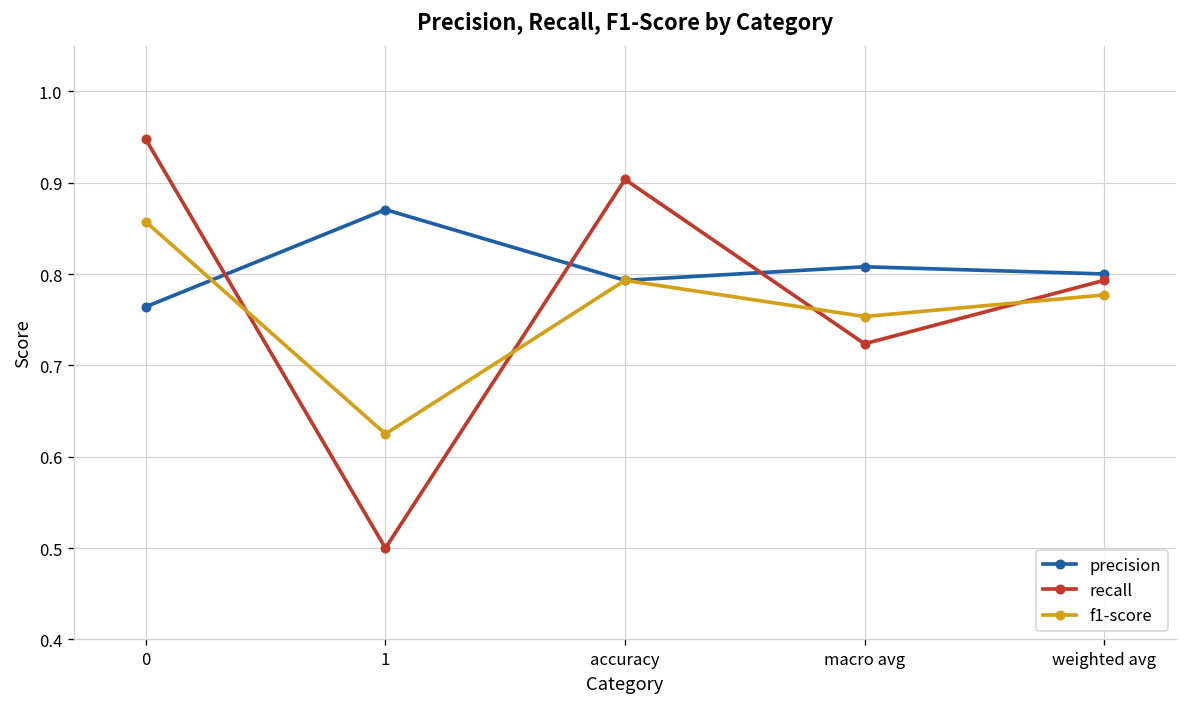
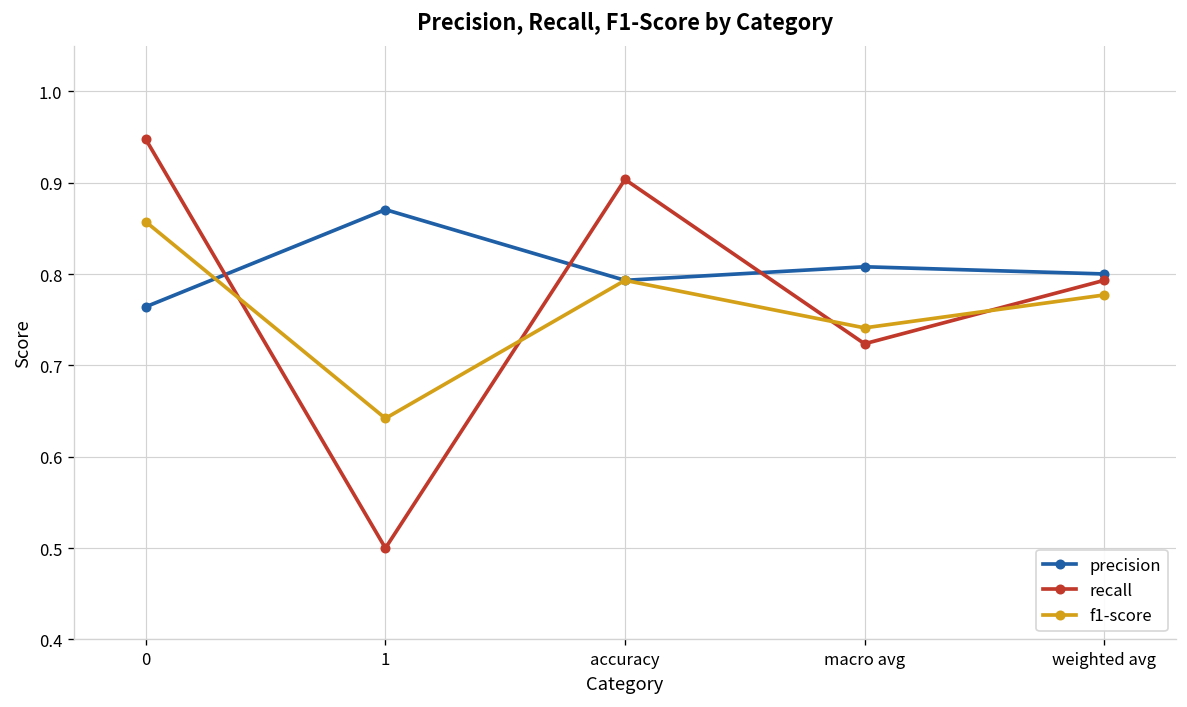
  {
    "precision": {
      "0": 0.76,
      "1": 0.87,
      "macro avg": 0.81,
      "weighted avg": 0.80
    },
    "recall": {
      "0": 0.95,
      "1": 0.50,
      "accuracy": 0.90,
      "macro avg": 0.72,
      "weighted avg": 0.79
    },
    "f1-score": {
      "0": 0.86,
-     "1": 0.63,
-     "macro avg": 0.75,
+     "1": 0.64,
+     "macro avg": 0.74,
      "weighted avg": 0.78
    }
  }
